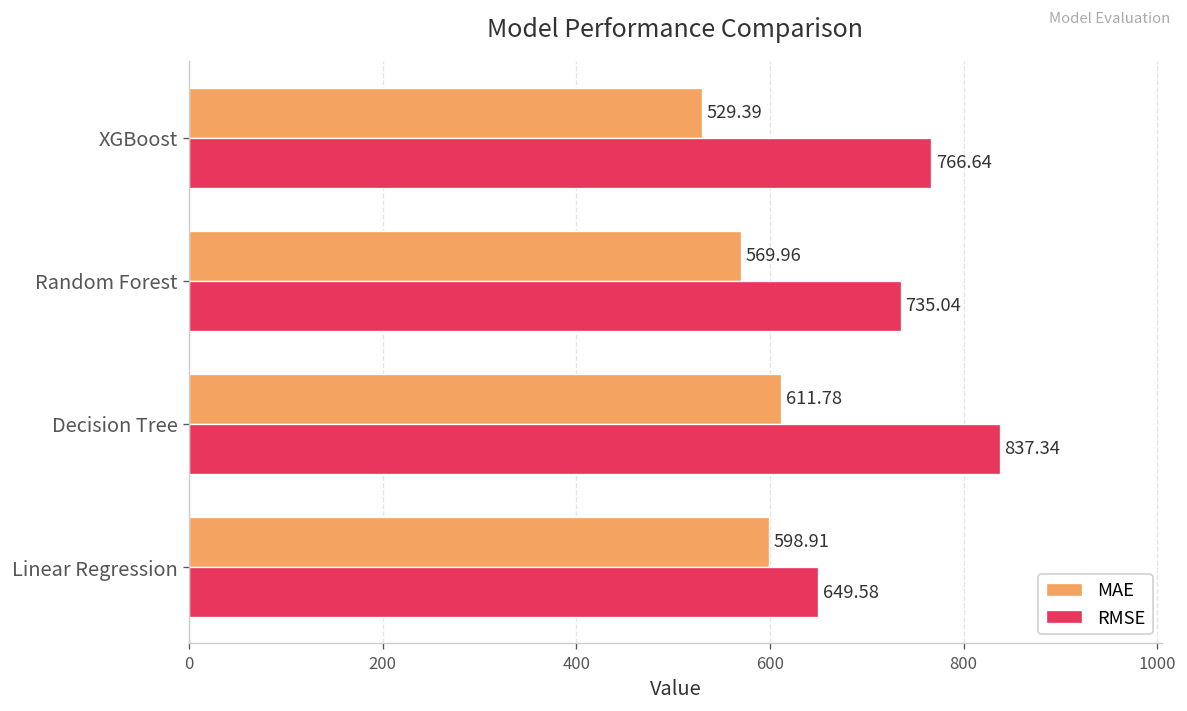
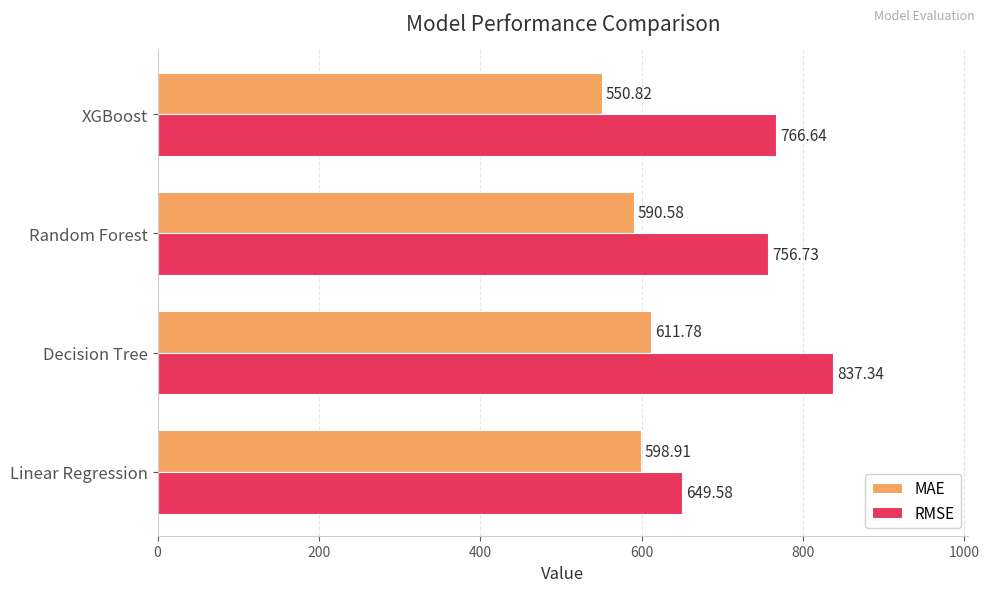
  {
    "MAE": {
-     "XGBoost": 529.39,
-     "Random Forest": 569.96,
+     "XGBoost": 550.82,
+     "Random Forest": 590.58,
      "Decision Tree": 611.78,
      "Linear Regression": 598.91
    },
    "RMSE": {
      "XGBoost": 766.64,
-     "Random Forest": 735.04,
+     "Random Forest": 756.73,
      "Decision Tree": 837.34,
      "Linear Regression": 649.58
    }
  }
